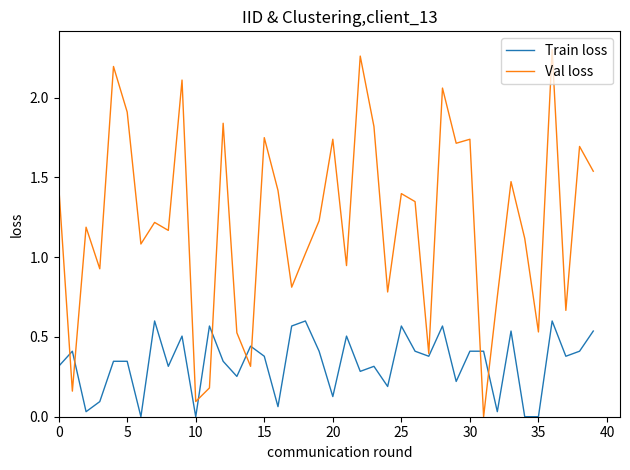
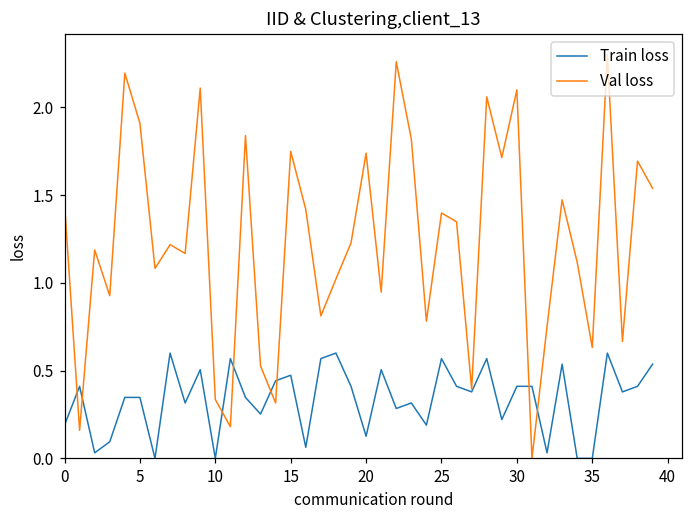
  {
    "Train loss": {
-     "0": 0.32,
+     "0": 0.19,
      "5": 0.35,
      "10": 0.00,
-     "15": 0.38,
+     "15": 0.47,
      "20": 0.13,
      "25": 0.57,
      "30": 0.41,
      "35": 0.00
    },
    "Val loss": {
      "0": 1.45,
      "5": 1.91,
-     "10": 0.10,
+     "10": 0.34,
      "15": 1.75,
      "20": 1.74,
      "25": 1.40,
-     "30": 1.74,
-     "35": 0.53
+     "30": 2.10,
+     "35": 0.63
    }
  }
